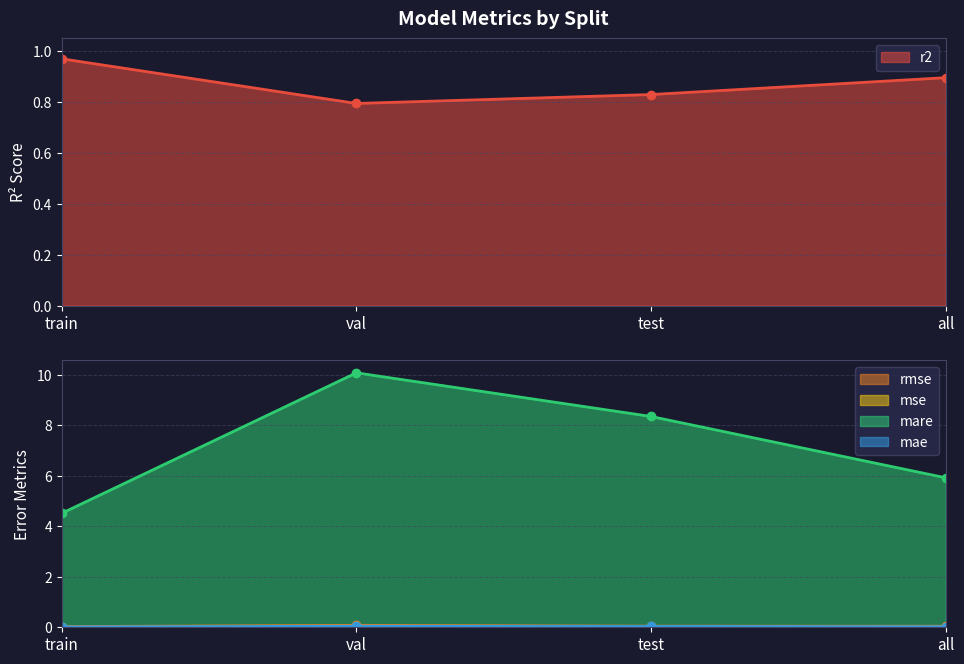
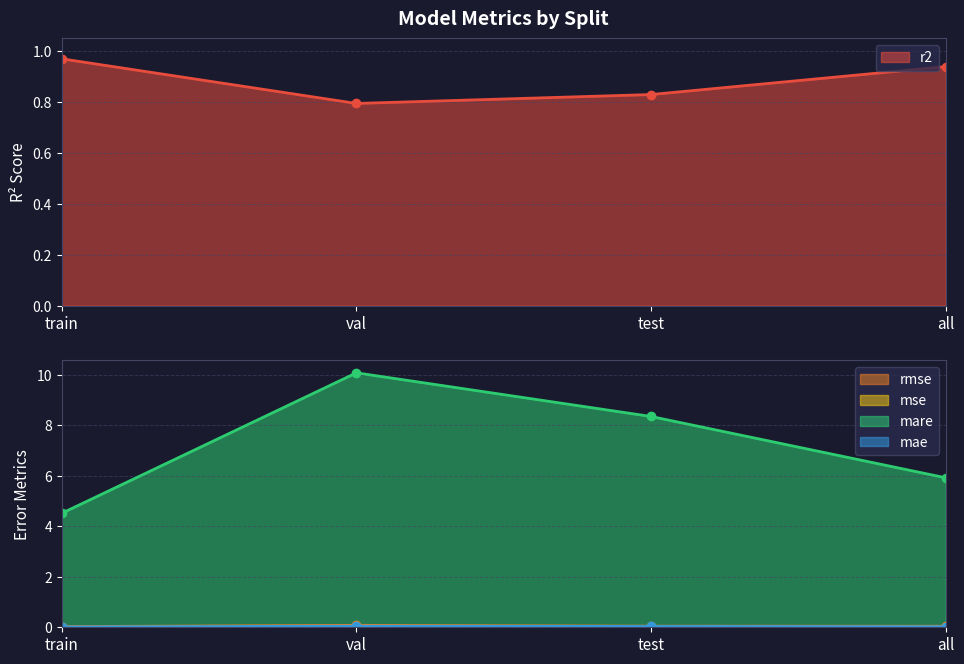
  {
    "Model Metrics by Split": {
      "train": 0.97,
      "val": 0.79,
      "test": 0.83,
-     "all": 0.90
+     "all": 0.94
    }
  }
